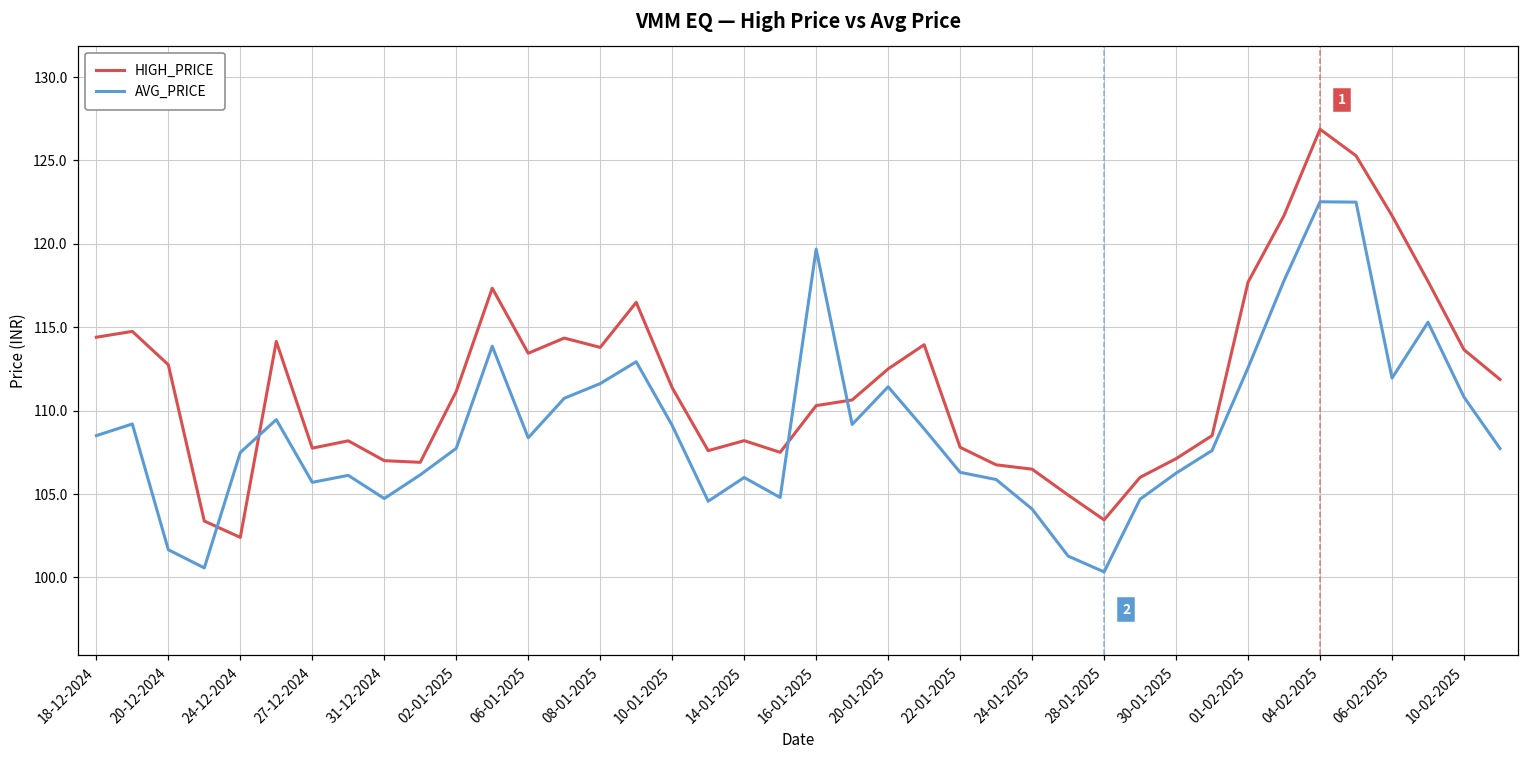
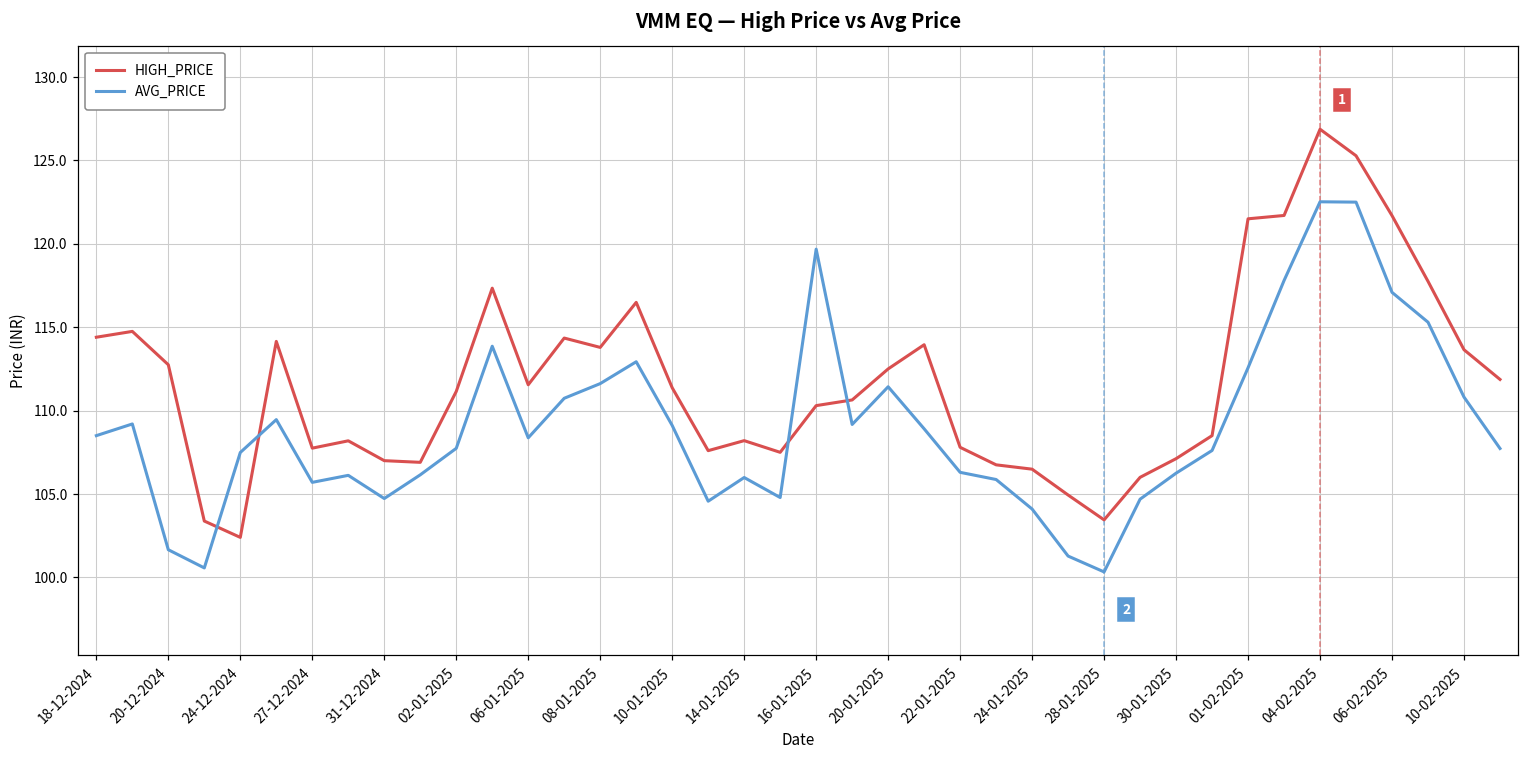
  {
    "HIGH_PRICE": {
      "18-12-2024": 114.4,
      "20-12-2024": 112.8,
      "24-12-2024": 102.4,
      "27-12-2024": 107.8,
      "31-12-2024": 107.0,
      "02-01-2025": 111.2,
-     "06-01-2025": 113.4,
+     "06-01-2025": 111.6,
      "08-01-2025": 113.8,
      "10-01-2025": 111.4,
      "14-01-2025": 108.2,
      "16-01-2025": 110.3,
      "20-01-2025": 112.5,
      "22-01-2025": 107.8,
      "24-01-2025": 106.5,
      "28-01-2025": 103.5,
      "30-01-2025": 107.1,
-     "01-02-2025": 117.7,
+     "01-02-2025": 121.5,
      "04-02-2025": 126.9,
      "06-02-2025": 121.7,
      "10-02-2025": 113.7
    },
    "AVG_PRICE": {
      "18-12-2024": 108.5,
      "20-12-2024": 101.7,
      "24-12-2024": 107.5,
      "27-12-2024": 105.7,
      "31-12-2024": 104.7,
      "02-01-2025": 107.7,
      "06-01-2025": 108.4,
      "08-01-2025": 111.6,
      "10-01-2025": 109.1,
      "14-01-2025": 106.0,
      "16-01-2025": 119.7,
      "20-01-2025": 111.4,
      "22-01-2025": 106.3,
      "24-01-2025": 104.1,
      "28-01-2025": 100.3,
      "30-01-2025": 106.3,
      "01-02-2025": 112.6,
      "04-02-2025": 122.5,
-     "06-02-2025": 112.0,
+     "06-02-2025": 117.1,
      "10-02-2025": 110.8
    }
  }
